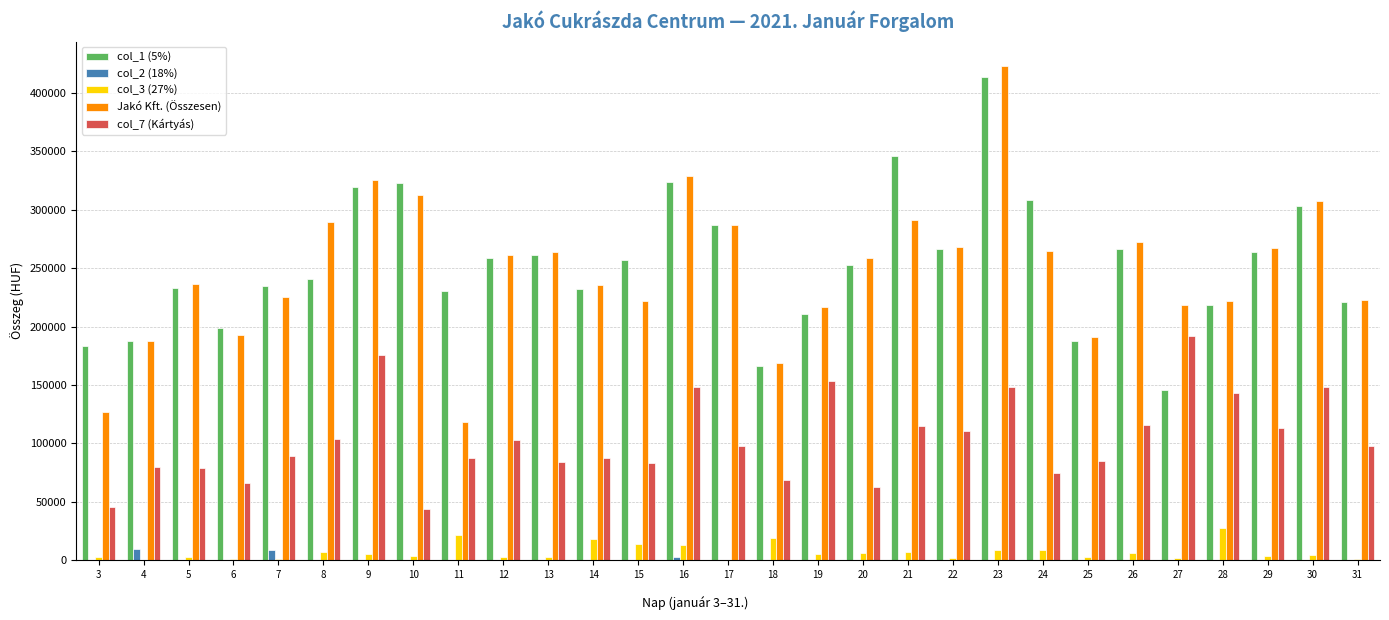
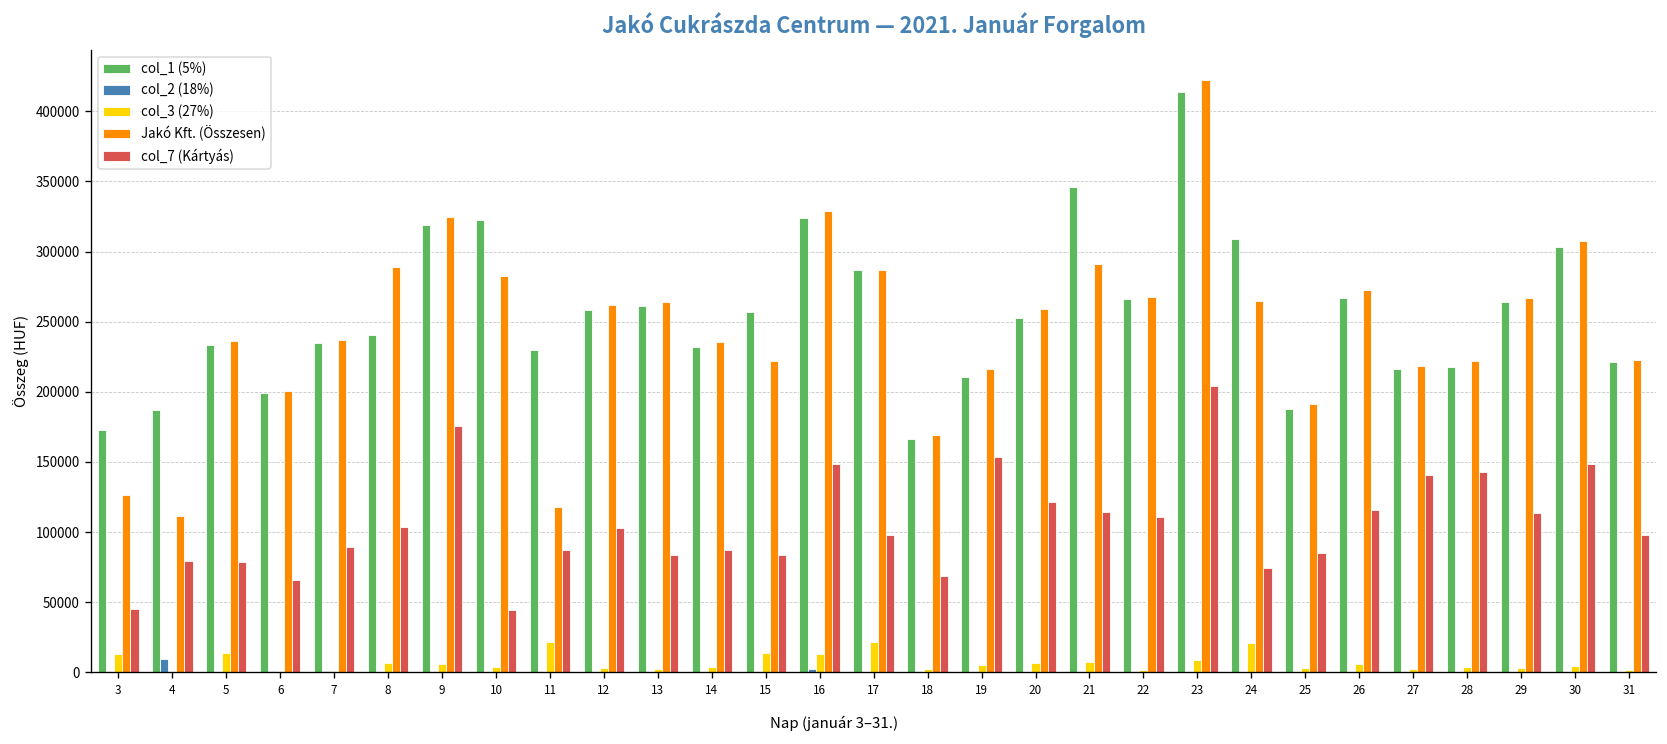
  {
    "col_1 (5%)": {
-     "3": 183000,
+     "3": 173000,
      "4": 187000,
      "5": 233000,
      "6": 199000,
      "7": 235000,
      "8": 241000,
      "9": 319000,
      "10": 323000,
      "11": 230000,
      "12": 259000,
      "13": 261000,
      "14": 232000,
      "15": 257000,
      "16": 324000,
      "17": 287000,
      "18": 166000,
      "19": 211000,
      "20": 253000,
      "21": 346000,
      "22": 266000,
      "23": 414000,
      "24": 309000,
      "25": 188000,
      "26": 267000,
-     "27": 146000,
+     "27": 216000,
      "28": 218000,
      "29": 264000,
      "30": 303000,
      "31": 221000
    },
    "col_2 (18%)": {
      "3": 0,
      "4": 9000,
      "5": 0,
-     "7": 9000,
+     "7": 1000,
      "8": 0,
      "9": 0,
      "10": 0,
      "11": 0,
      "12": 0,
      "13": 0,
      "14": 0,
      "15": 0,
      "16": 2000,
      "17": 0,
      "18": 0,
      "19": 0,
      "20": 0,
      "21": 0,
      "22": 0,
      "23": 0,
      "24": 0,
      "25": 0,
      "26": 0,
      "27": 0,
      "28": 0,
      "29": 0,
      "30": 0,
      "31": 0
    },
    "col_3 (27%)": {
-     "3": 3000,
-     "5": 3000,
+     "3": 13000,
+     "5": 14000,
      "8": 7000,
      "9": 6000,
      "10": 4000,
      "11": 22000,
      "12": 3000,
      "13": 3000,
-     "14": 18000,
+     "14": 4000,
      "15": 14000,
      "16": 13000,
-     "17": 0,
-     "18": 19000,
+     "17": 22000,
+     "18": 3000,
      "19": 5000,
      "20": 7000,
      "21": 7000,
      "23": 9000,
-     "24": 9000,
+     "24": 21000,
      "25": 3000,
      "26": 6000,
      "27": 2000,
-     "28": 28000,
+     "28": 4000,
      "29": 3000,
      "30": 5000
    },
    "Jakó Kft. (Összesen)": {
      "3": 126000,
-     "4": 188000,
+     "4": 111000,
      "5": 236000,
-     "6": 193000,
-     "7": 225000,
+     "6": 201000,
+     "7": 237000,
      "8": 289000,
      "9": 325000,
-     "10": 313000,
+     "10": 283000,
      "11": 118000,
      "12": 262000,
      "13": 264000,
      "14": 236000,
      "15": 222000,
      "16": 329000,
      "17": 287000,
      "18": 169000,
      "19": 216000,
      "20": 259000,
      "21": 291000,
      "22": 268000,
      "23": 423000,
      "24": 265000,
      "25": 191000,
      "26": 273000,
      "27": 218000,
      "28": 222000,
      "29": 267000,
      "30": 308000,
      "31": 223000
    },
    "col_7 (Kártyás)": {
      "3": 45000,
      "4": 80000,
      "5": 79000,
      "6": 66000,
      "7": 90000,
      "8": 104000,
      "9": 176000,
      "10": 44000,
      "11": 87000,
      "12": 103000,
      "13": 84000,
      "14": 87000,
      "15": 84000,
      "16": 148000,
      "17": 98000,
      "18": 69000,
      "19": 154000,
-     "20": 63000,
+     "20": 121000,
      "21": 115000,
      "22": 111000,
-     "23": 148000,
+     "23": 204000,
      "24": 75000,
      "25": 85000,
      "26": 116000,
-     "27": 192000,
+     "27": 140000,
      "28": 143000,
      "29": 114000,
      "30": 148000,
      "31": 98000
    }
  }
